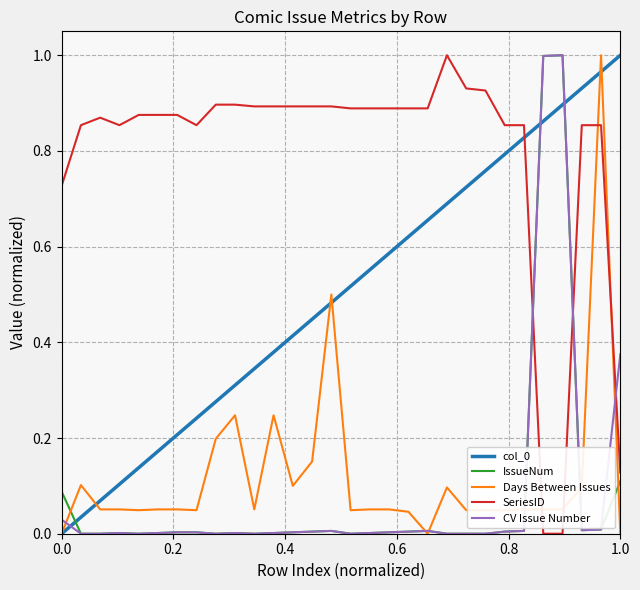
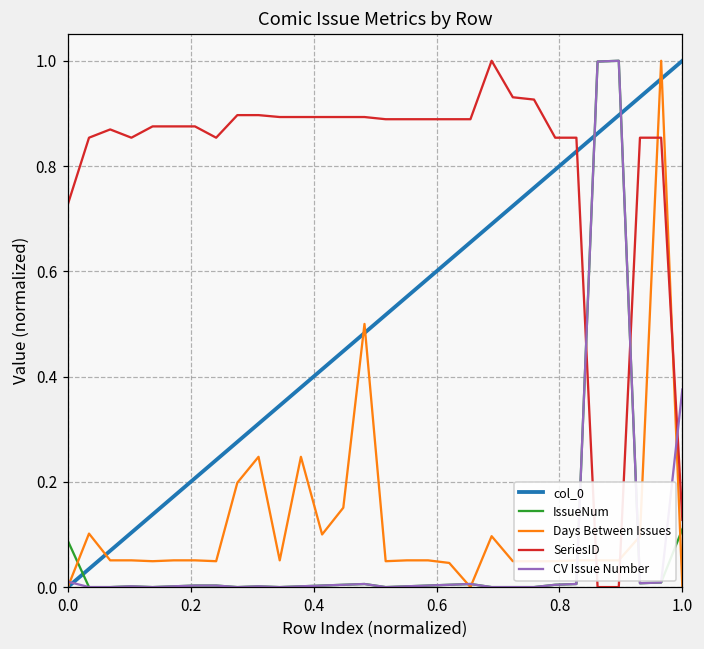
  {
    "col_0": {
      "1.0": 1.00
    },
    "IssueNum": {
      "0.0": 0.09,
      "1.0": 0.11
    },
    "Days Between Issues": {
      "1.0": 0.00
    },
    "SeriesID": {
      "0.0": 0.73,
      "1.0": 0.13
    },
    "CV Issue Number": {
-     "0.0": 0.03,
+     "0.0": 0.01,
      "1.0": 0.38
    }
  }
